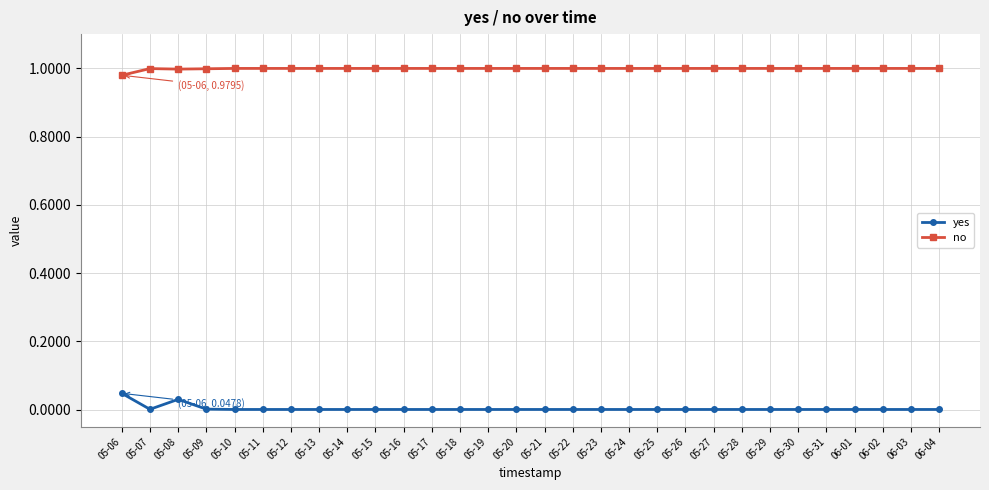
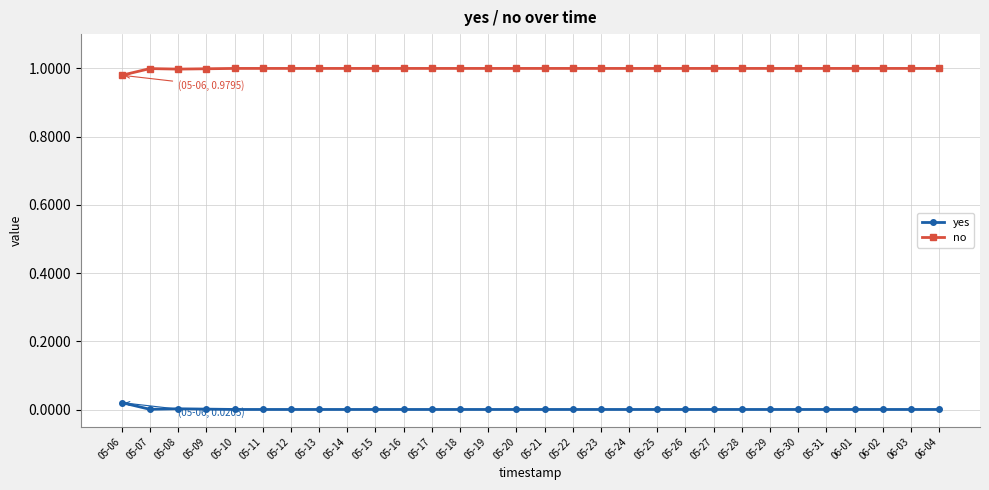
  {
    "yes": {
-     "05-06": 0.0478,
-     "05-08": 0.03
+     "05-06": 0.0205,
+     "05-08": 0.00
    },
    "no": {
      "05-06": 0.9795
    }
  }
